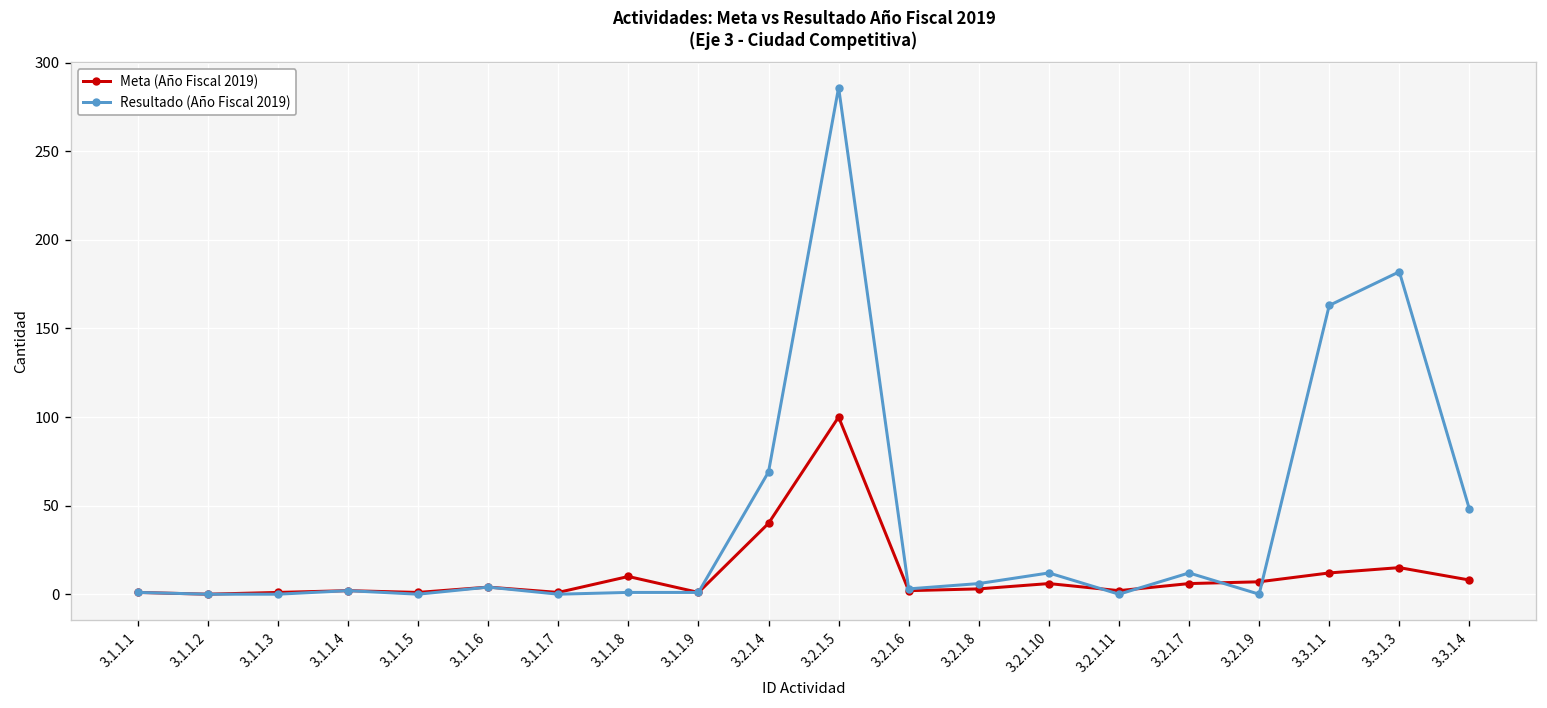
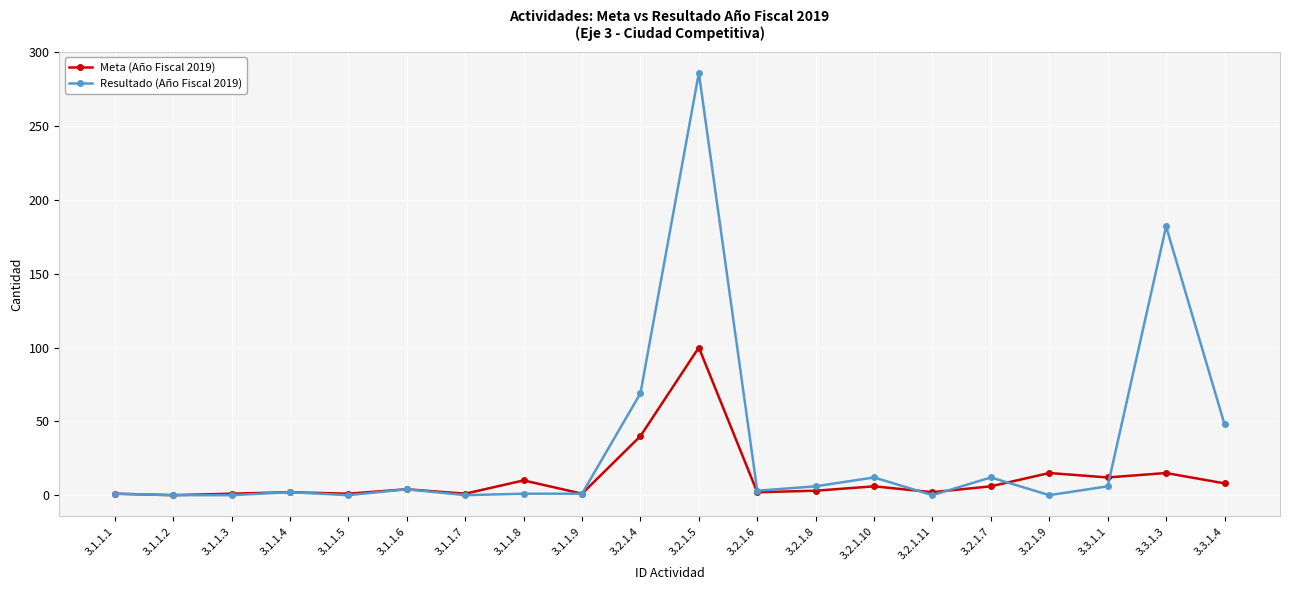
  {
    "Meta (Año Fiscal 2019)": {
      "3.1.1.8": 10,
      "3.2.1.4": 40,
      "3.2.1.5": 100,
      "3.2.1.8": 3,
      "3.2.1.10": 6,
      "3.2.1.11": 2,
      "3.2.1.7": 6,
-     "3.2.1.9": 7,
+     "3.2.1.9": 15,
      "3.3.1.1": 12,
      "3.3.1.3": 15,
      "3.3.1.4": 8
    },
    "Resultado (Año Fiscal 2019)": {
      "3.1.1.8": 1,
      "3.2.1.4": 69,
      "3.2.1.5": 286,
      "3.2.1.8": 6,
      "3.2.1.10": 12,
      "3.2.1.11": 0,
      "3.2.1.7": 12,
      "3.2.1.9": 0,
-     "3.3.1.1": 163,
+     "3.3.1.1": 6,
      "3.3.1.3": 182,
      "3.3.1.4": 48
    }
  }
